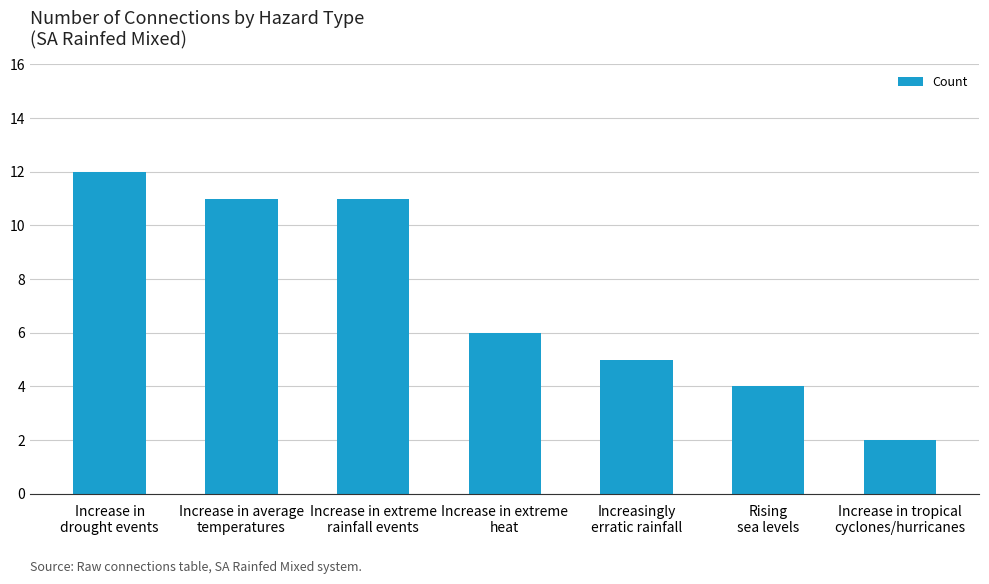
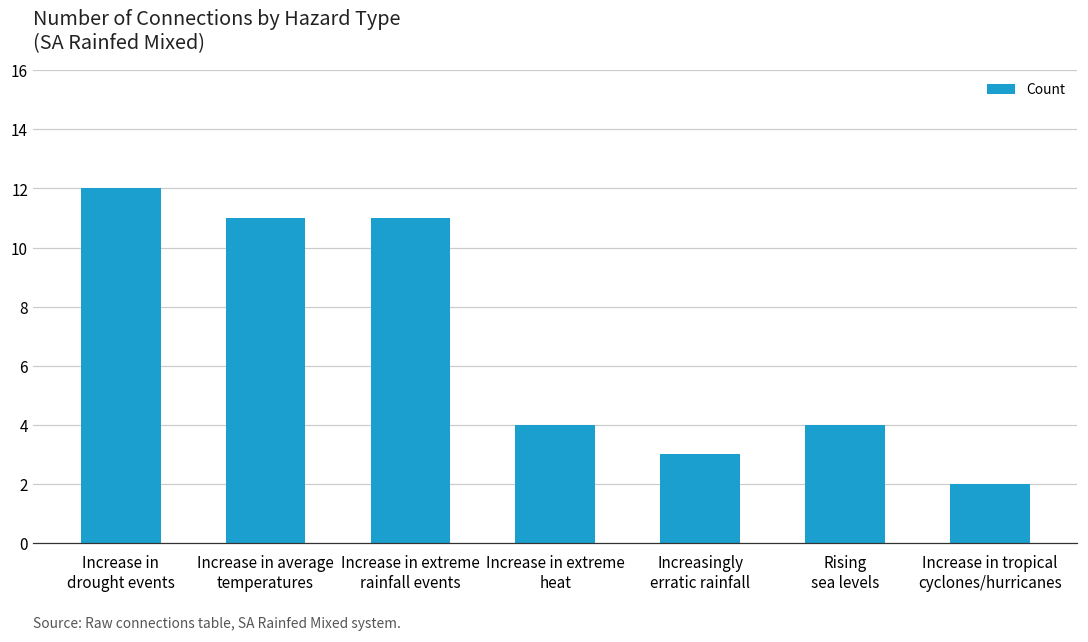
  {
    "Increase in drought events": 12,
    "Increase in average temperatures": 11,
    "Increase in extreme rainfall events": 11,
-   "Increase in extreme heat": 6,
-   "Increasingly erratic rainfall": 5,
+   "Increase in extreme heat": 4,
+   "Increasingly erratic rainfall": 3,
    "Rising sea levels": 4,
    "Increase in tropical cyclones/hurricanes": 2
  }
